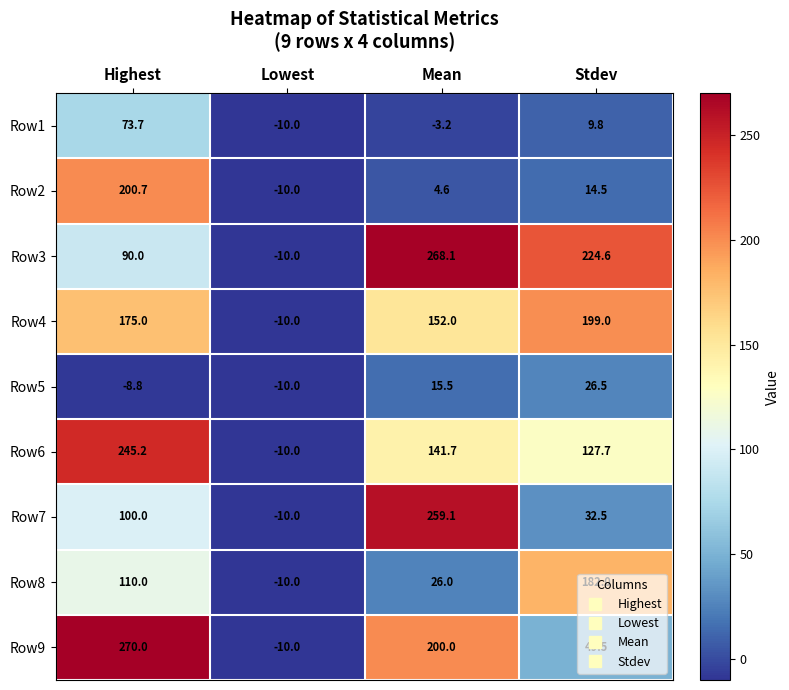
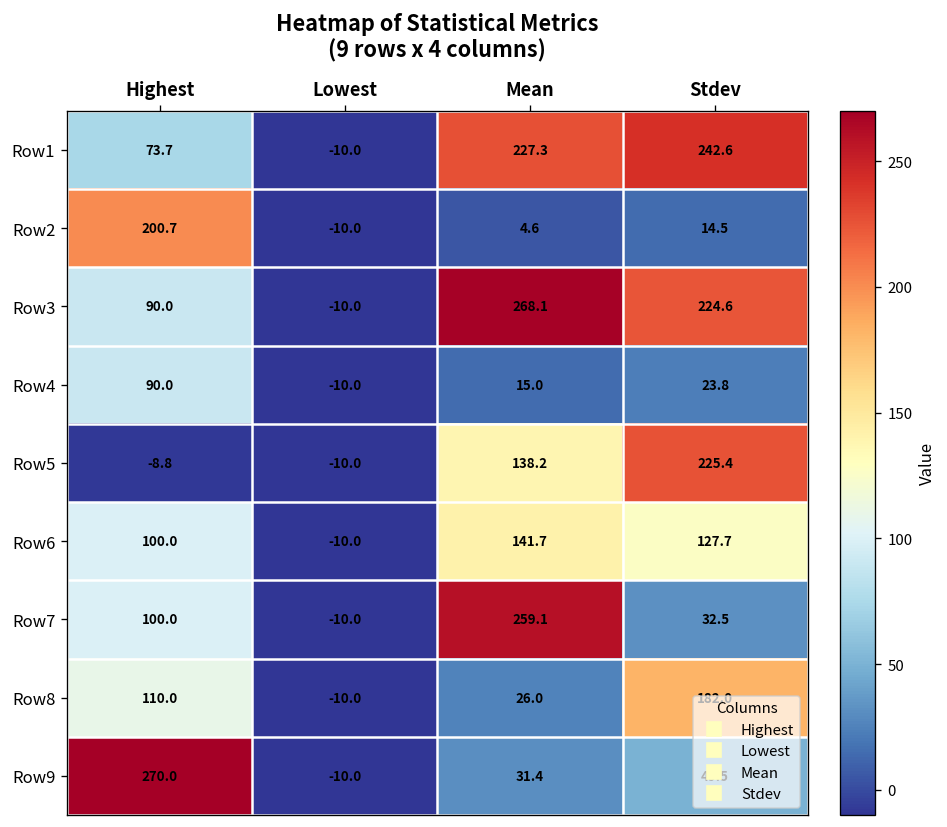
  {
    "Row1": {
      "Highest": 73.7,
      "Lowest": -10.0,
-     "Mean": -3.2,
-     "Stdev": 9.8
+     "Mean": 227.3,
+     "Stdev": 242.6
    },
    "Row2": {
      "Highest": 200.7,
      "Lowest": -10.0,
      "Mean": 4.6,
      "Stdev": 14.5
    },
    "Row3": {
      "Highest": 90.0,
      "Lowest": -10.0,
      "Mean": 268.1,
      "Stdev": 224.6
    },
    "Row4": {
-     "Highest": 175.0,
+     "Highest": 90.0,
      "Lowest": -10.0,
-     "Mean": 152.0,
-     "Stdev": 199.0
+     "Mean": 15.0,
+     "Stdev": 23.8
    },
    "Row5": {
      "Highest": -8.8,
      "Lowest": -10.0,
-     "Mean": 15.5,
-     "Stdev": 26.5
+     "Mean": 138.2,
+     "Stdev": 225.4
    },
    "Row6": {
-     "Highest": 245.2,
+     "Highest": 100.0,
      "Lowest": -10.0,
      "Mean": 141.7,
      "Stdev": 127.7
    },
    "Row7": {
      "Highest": 100.0,
      "Lowest": -10.0,
      "Mean": 259.1,
      "Stdev": 32.5
    },
    "Row8": {
      "Highest": 110.0,
      "Lowest": -10.0,
      "Mean": 26.0
    },
    "Row9": {
      "Highest": 270.0,
      "Lowest": -10.0,
-     "Mean": 200.0
+     "Mean": 31.4
    }
  }
